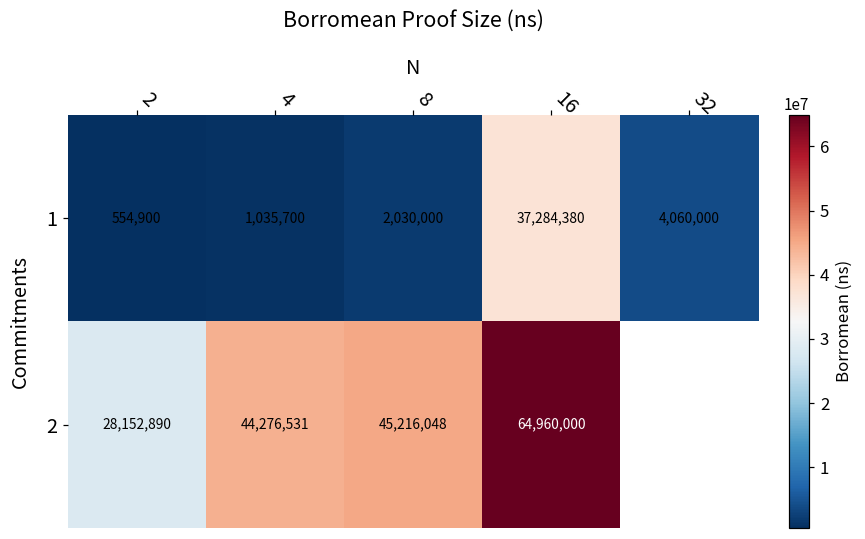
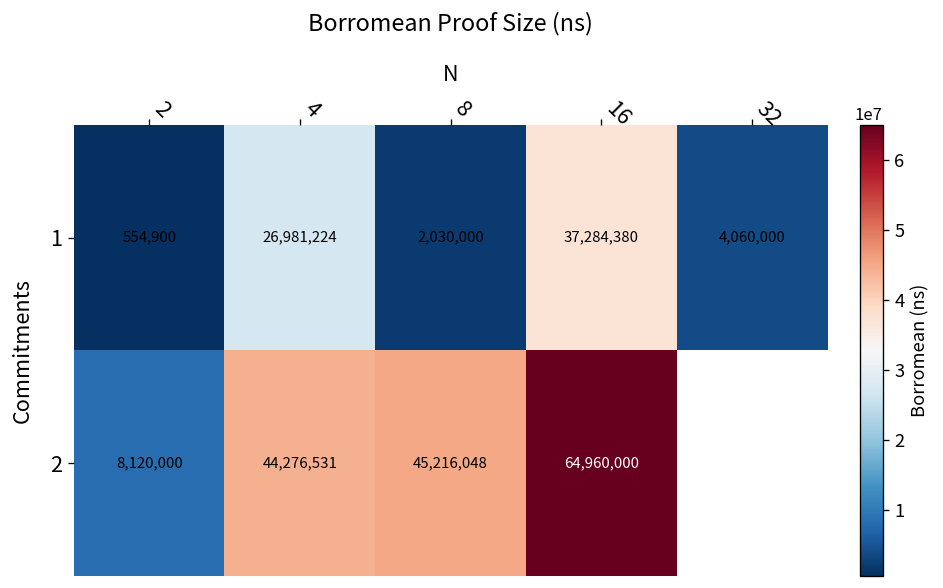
  {
    "1": {
      "2": "554,900",
-     "4": "1,035,700",
+     "4": "26,981,224",
      "8": "2,030,000",
      "16": "37,284,380",
      "32": "4,060,000"
    },
    "2": {
-     "2": "28,152,890",
+     "2": "8,120,000",
      "4": "44,276,531",
      "8": "45,216,048",
      "16": "64,960,000"
    }
  }
